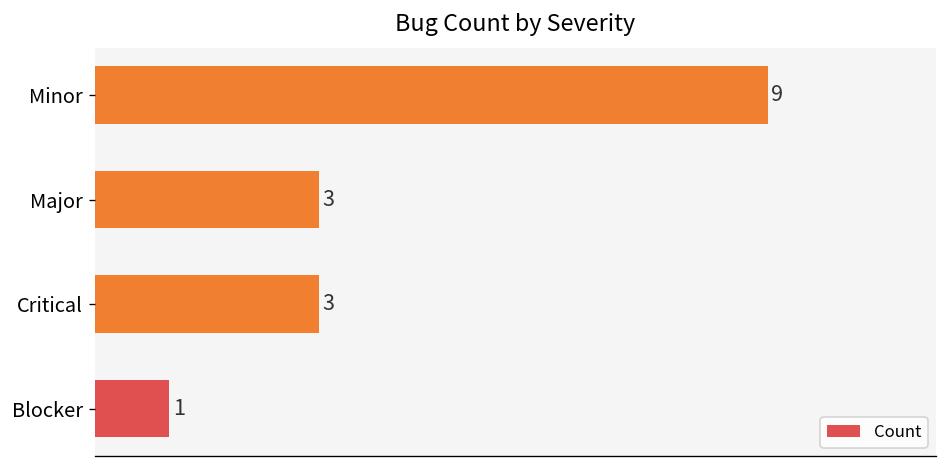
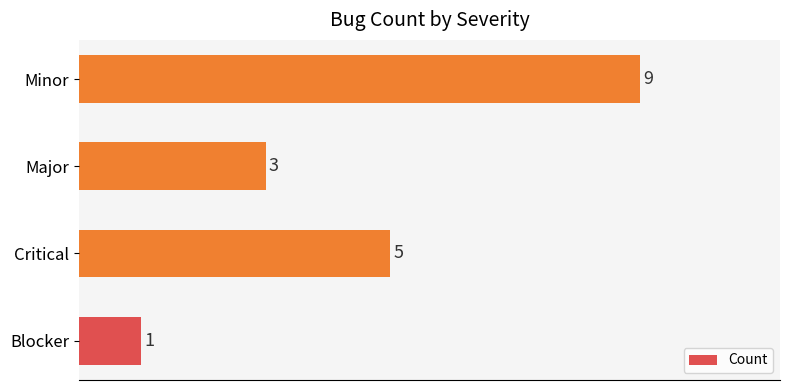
  {
    "Minor": 9,
    "Major": 3,
-   "Critical": 3,
+   "Critical": 5,
    "Blocker": 1
  }
